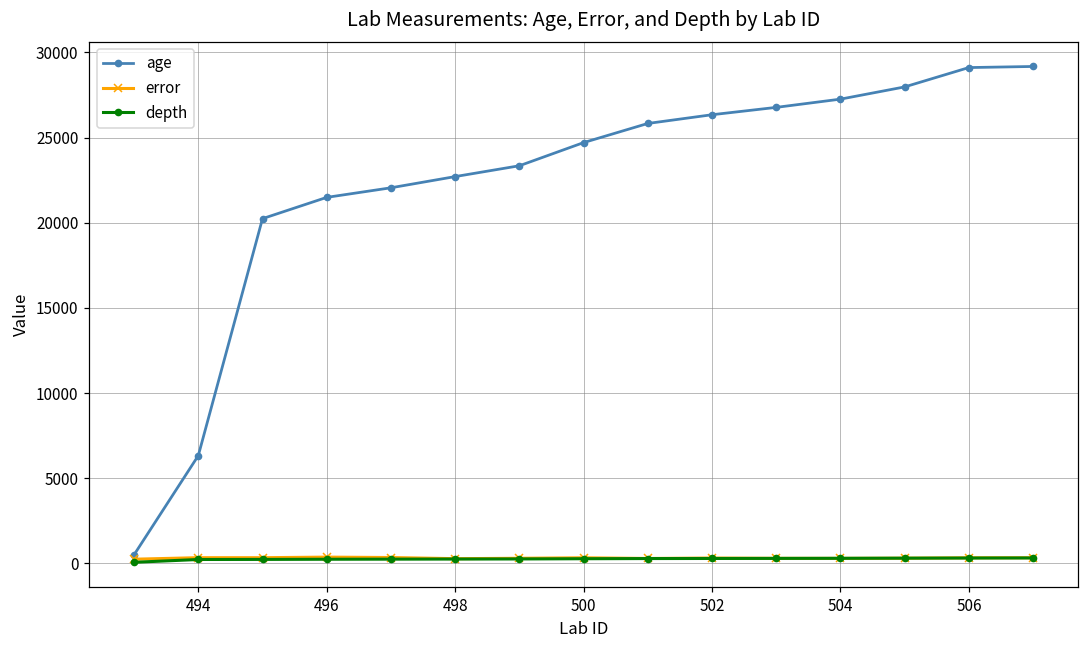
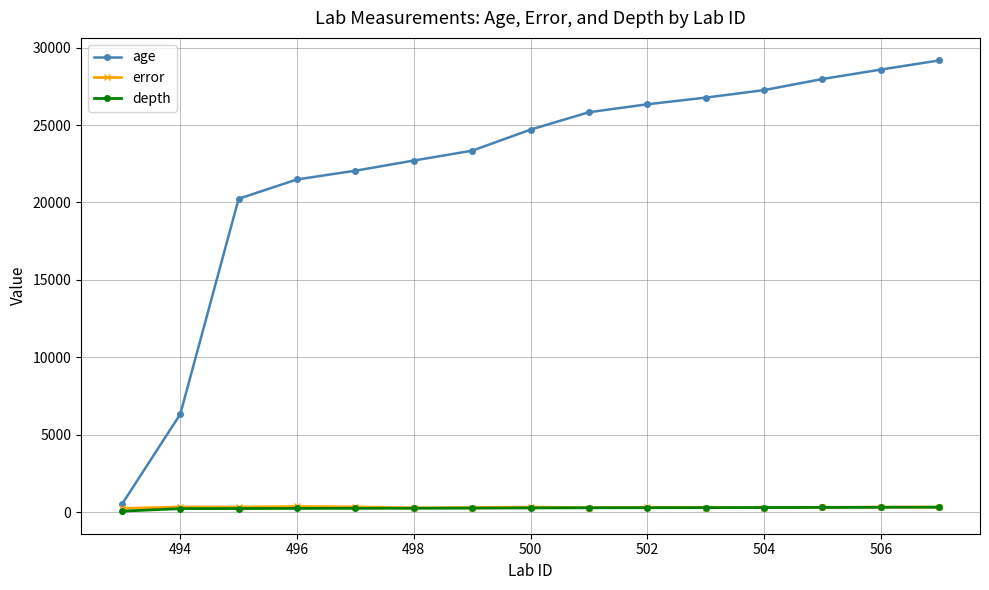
  {
    "age": {
      "494": 6300,
      "496": 21500,
      "498": 22700,
      "500": 24700,
      "502": 26300,
      "504": 27300,
-     "506": 29100
+     "506": 28600
    }
  }
